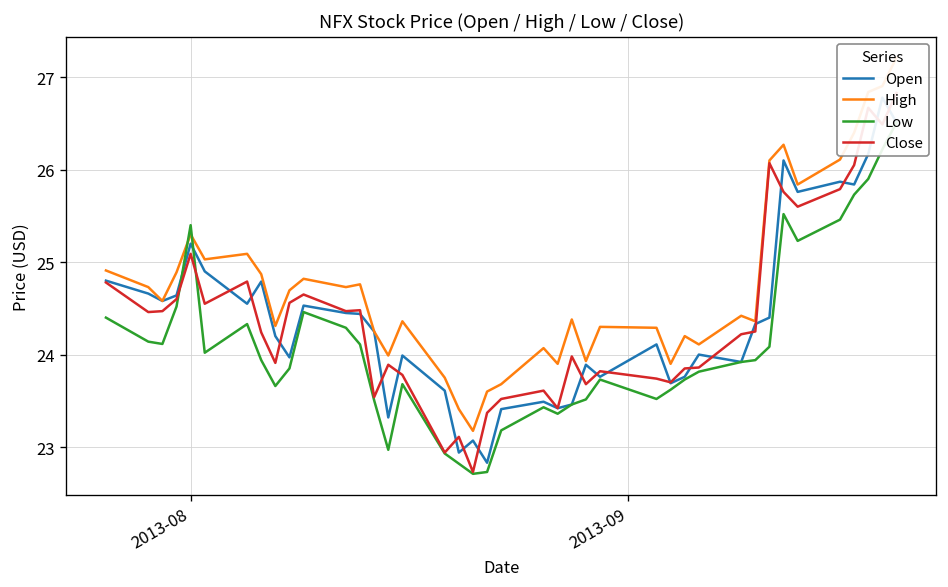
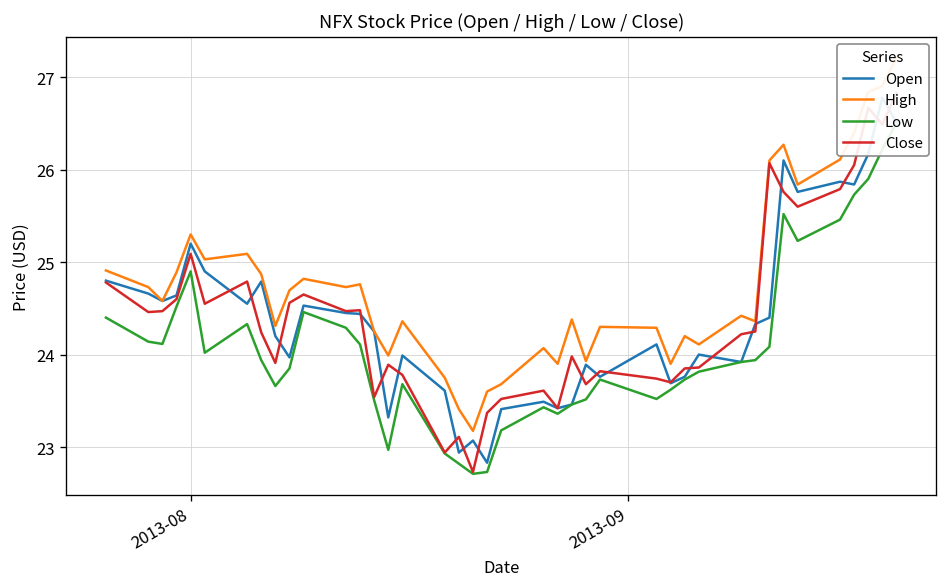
  {
    "Open": {
      "2013-08": 25.2
    },
    "High": {
      "2013-08": 25.3
    },
    "Low": {
-     "2013-08": 25.4
+     "2013-08": 24.9
    },
    "Close": {
      "2013-08": 25.1
    }
  }
